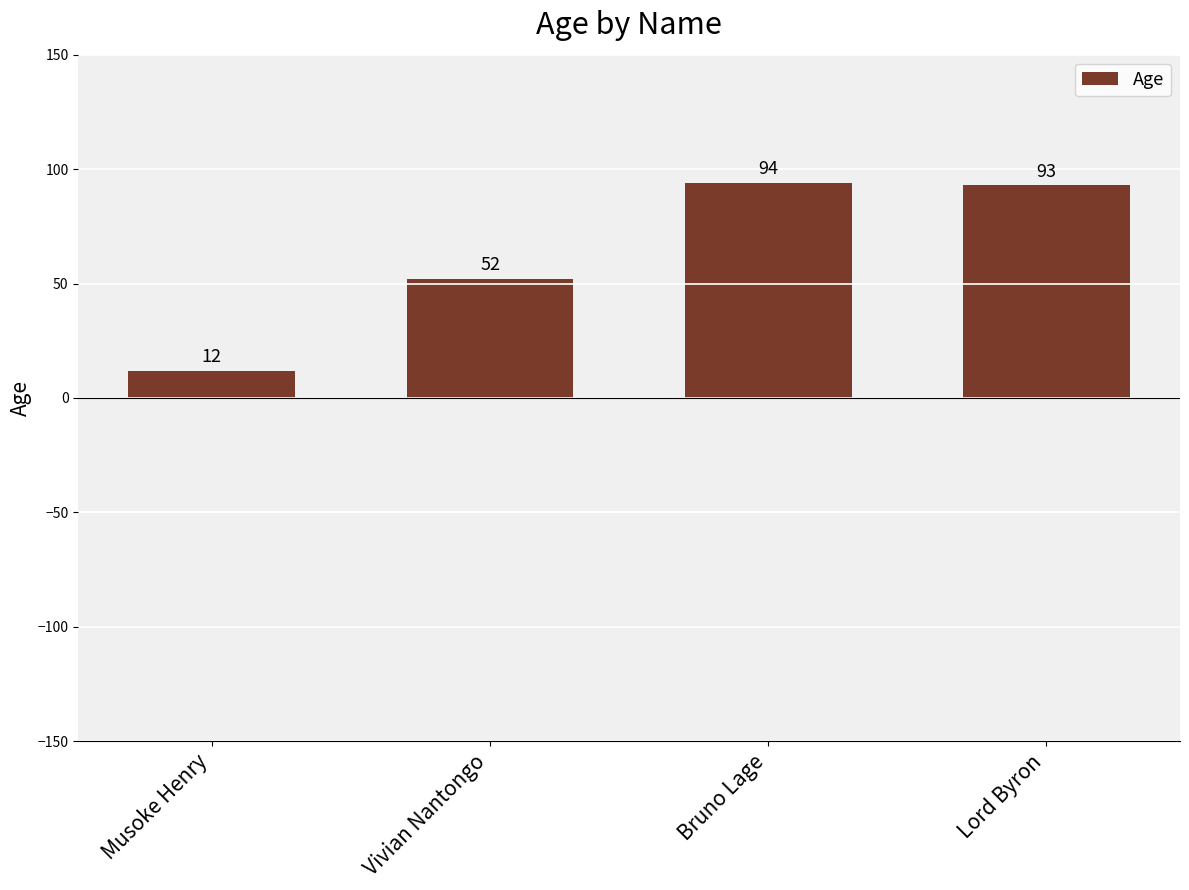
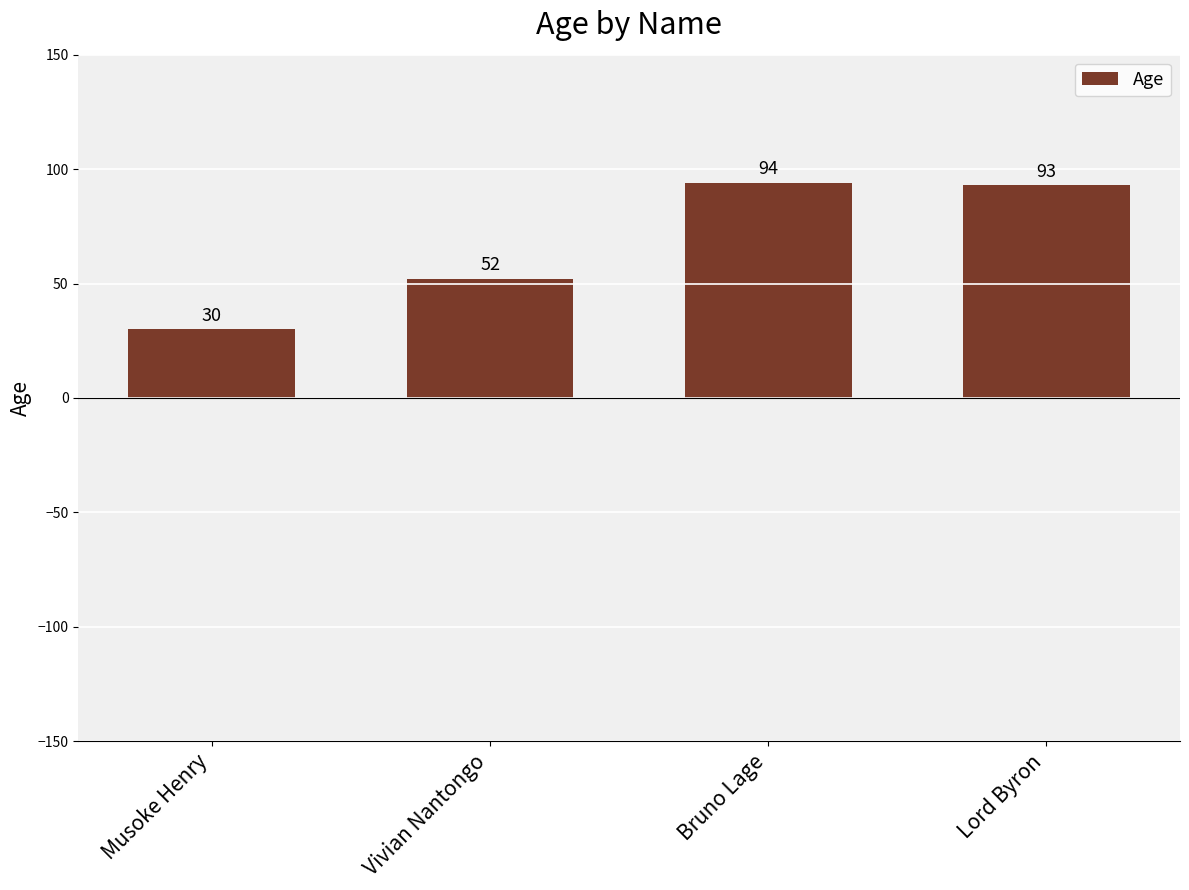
  {
-   "Musoke Henry": 12,
+   "Musoke Henry": 30,
    "Vivian Nantongo": 52,
    "Bruno Lage": 94,
    "Lord Byron": 93
  }
